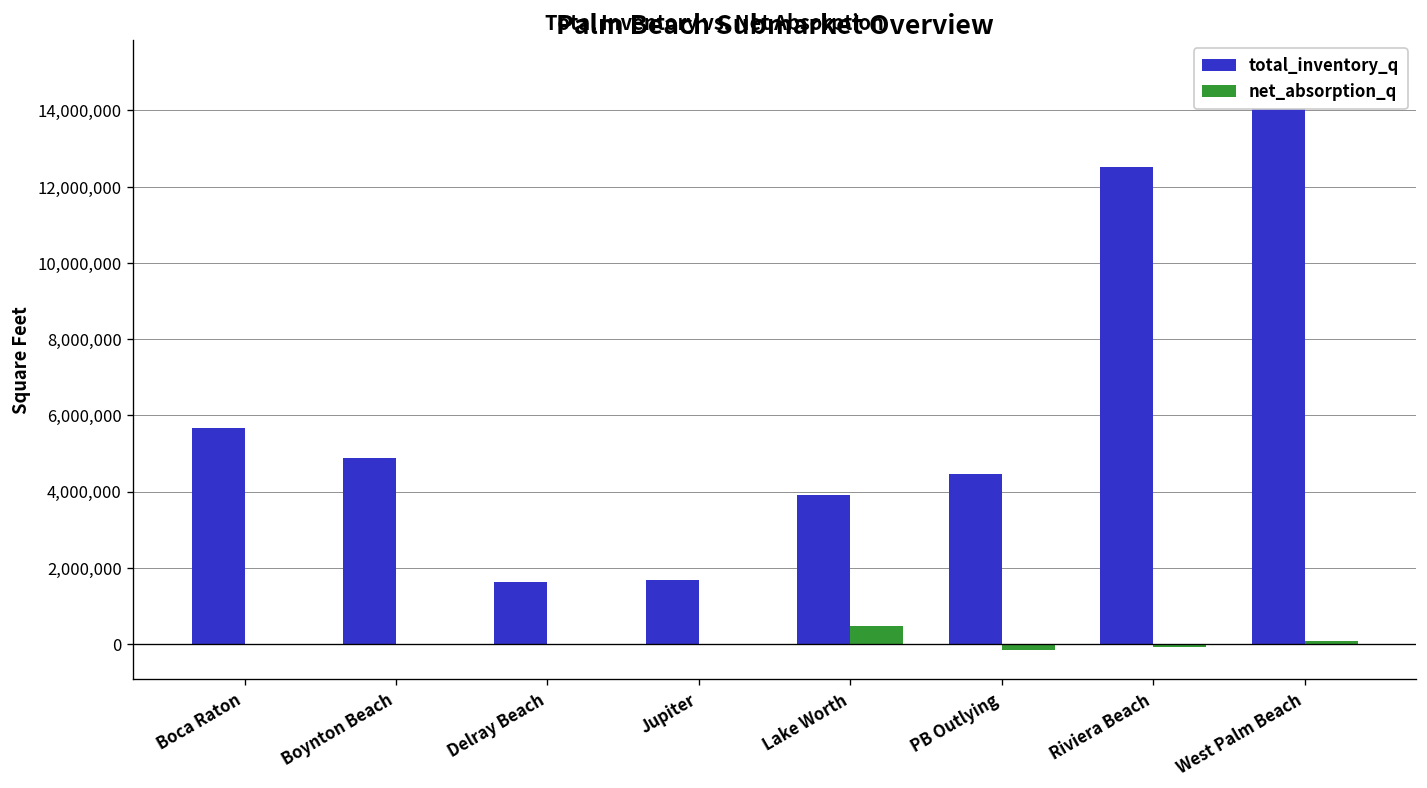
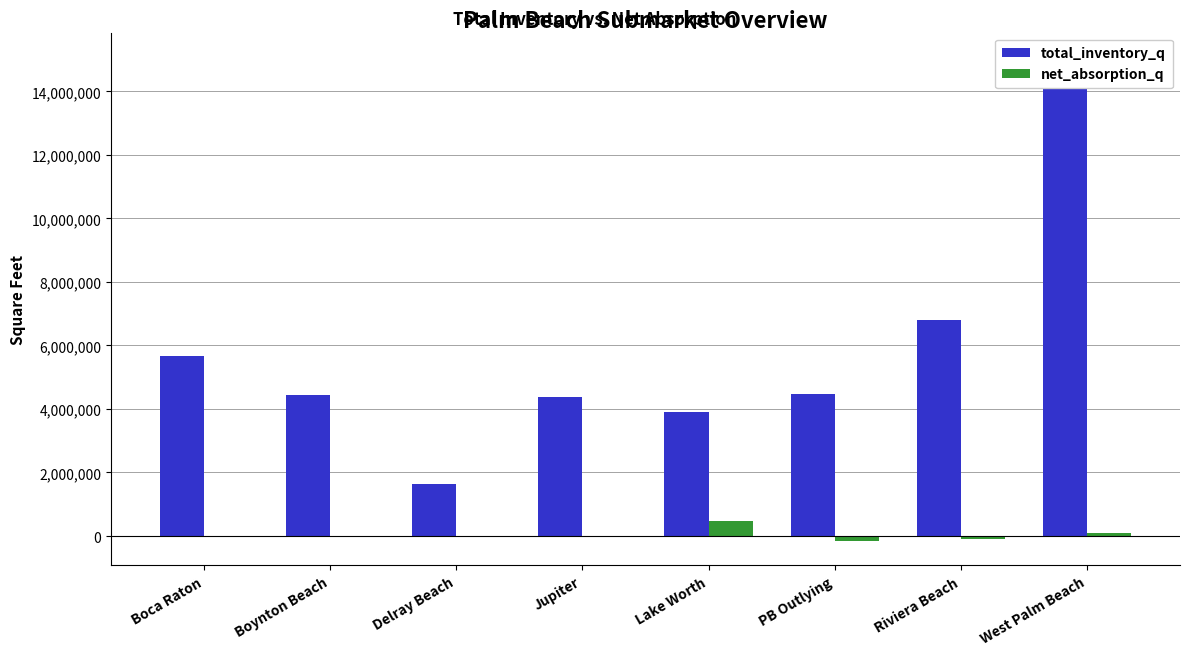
  {
    "total_inventory_q": {
      "Boca Raton": "5,700,000",
-     "Boynton Beach": "4,900,000",
+     "Boynton Beach": "4,400,000",
      "Delray Beach": "1,600,000",
-     "Jupiter": "1,700,000",
+     "Jupiter": "4,400,000",
      "Lake Worth": "3,900,000",
      "PB Outlying": "4,500,000",
-     "Riviera Beach": "12,500,000"
+     "Riviera Beach": "6,800,000"
    },
    "net_absorption_q": {
      "Lake Worth": "500,000",
      "PB Outlying": "-200,000",
      "Riviera Beach": "-100,000",
      "West Palm Beach": "100,000"
    }
  }
